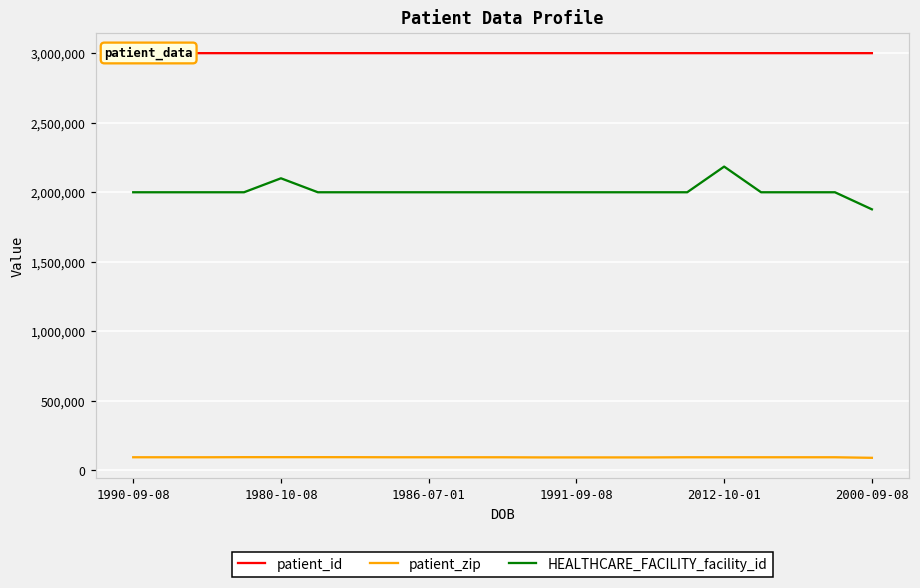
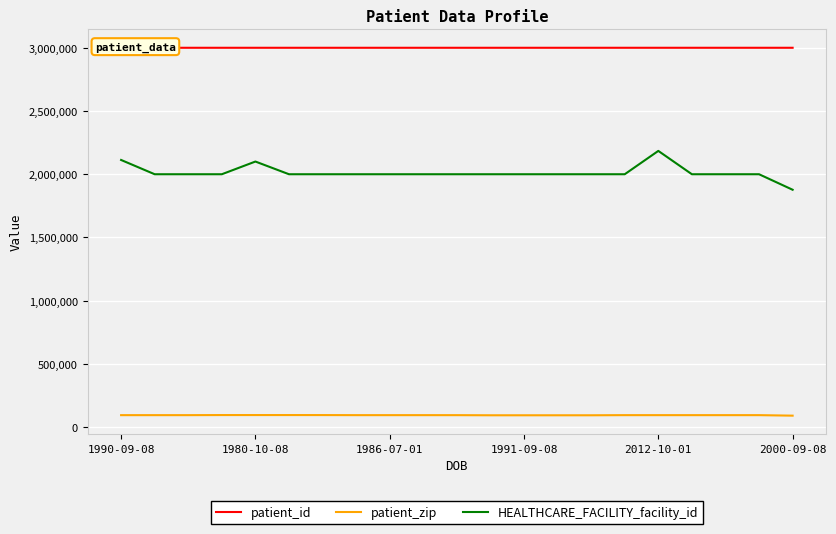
  {
    "patient_id": {
      "1980-10-08": "3,000,000",
      "1991-09-08": "3,000,000",
      "2012-10-01": "3,000,000",
      "2000-09-08": "3,000,000"
    },
    "patient_zip": {
      "1990-09-08": "100,000",
      "1980-10-08": "100,000",
      "1991-09-08": "90,000",
      "2012-10-01": "100,000",
      "2000-09-08": "90,000"
    },
    "HEALTHCARE_FACILITY_facility_id": {
-     "1990-09-08": "2,000,000",
+     "1990-09-08": "2,110,000",
      "1980-10-08": "2,100,000",
      "1991-09-08": "2,000,000",
      "2012-10-01": "2,180,000",
      "2000-09-08": "1,880,000"
    }
  }
